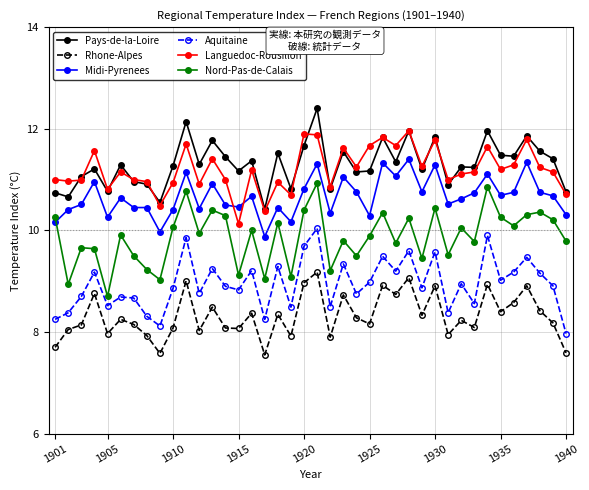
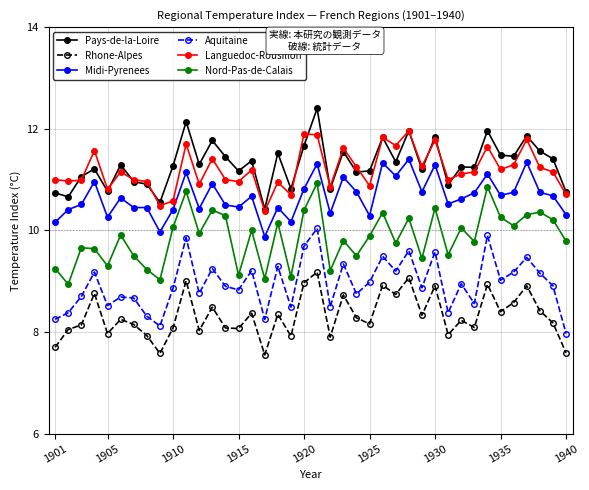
  {
    "Languedoc-Rousillon": {
      "1901": 11.0,
-     "1910": 10.9,
-     "1915": 10.1,
+     "1910": 10.6,
+     "1915": 11.0,
      "1920": 11.9,
-     "1925": 11.7,
+     "1925": 10.9,
      "1930": 11.8,
      "1935": 11.2
    },
    "Nord-Pas-de-Calais": {
-     "1901": 10.3,
-     "1905": 8.7,
+     "1901": 9.3,
+     "1905": 9.3,
      "1910": 10.1,
      "1915": 9.1,
      "1920": 10.4,
      "1925": 9.9,
      "1930": 10.4,
      "1935": 10.3,
      "1940": 9.8
    }
  }
